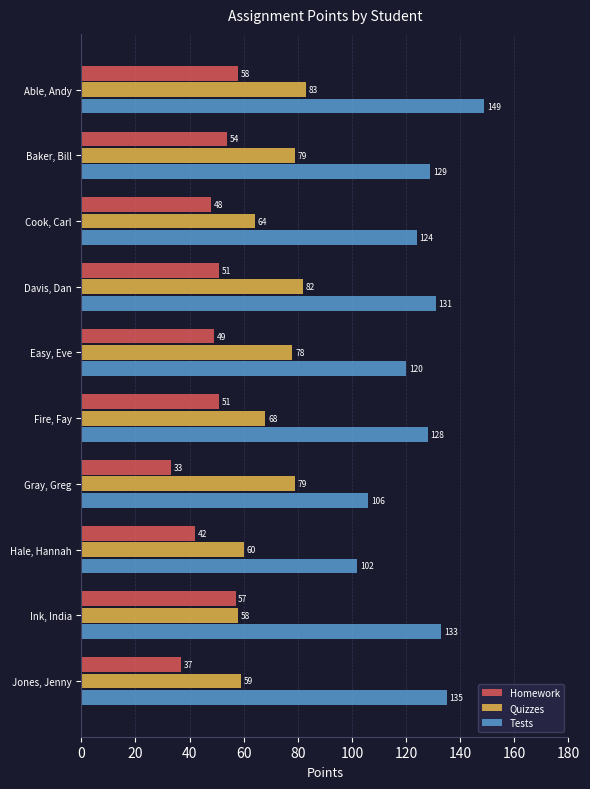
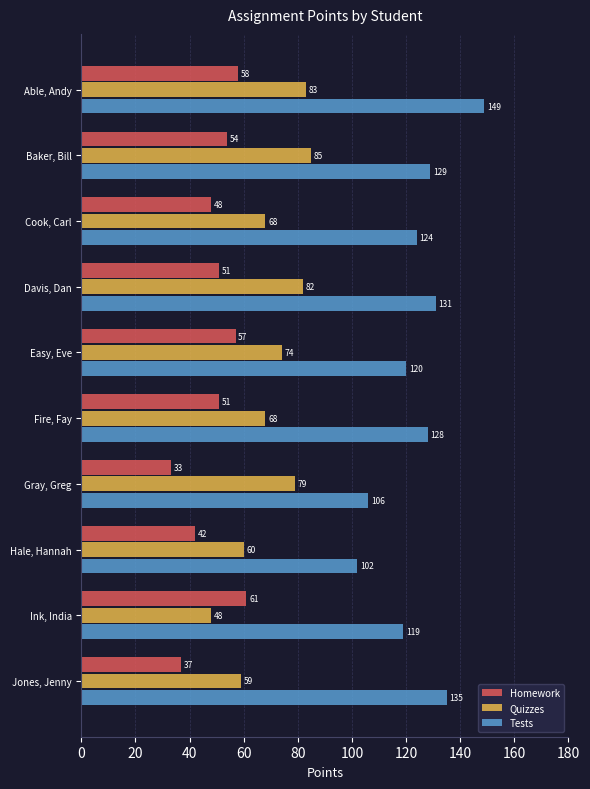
  {
    "Homework": {
      "Able, Andy": 58,
      "Baker, Bill": 54,
      "Cook, Carl": 48,
      "Davis, Dan": 51,
-     "Easy, Eve": 49,
+     "Easy, Eve": 57,
      "Fire, Fay": 51,
      "Gray, Greg": 33,
      "Hale, Hannah": 42,
-     "Ink, India": 57,
+     "Ink, India": 61,
      "Jones, Jenny": 37
    },
    "Quizzes": {
      "Able, Andy": 83,
-     "Baker, Bill": 79,
-     "Cook, Carl": 64,
+     "Baker, Bill": 85,
+     "Cook, Carl": 68,
      "Davis, Dan": 82,
-     "Easy, Eve": 78,
+     "Easy, Eve": 74,
      "Fire, Fay": 68,
      "Gray, Greg": 79,
      "Hale, Hannah": 60,
-     "Ink, India": 58,
+     "Ink, India": 48,
      "Jones, Jenny": 59
    },
    "Tests": {
      "Able, Andy": 149,
      "Baker, Bill": 129,
      "Cook, Carl": 124,
      "Davis, Dan": 131,
      "Easy, Eve": 120,
      "Fire, Fay": 128,
      "Gray, Greg": 106,
      "Hale, Hannah": 102,
-     "Ink, India": 133,
+     "Ink, India": 119,
      "Jones, Jenny": 135
    }
  }
